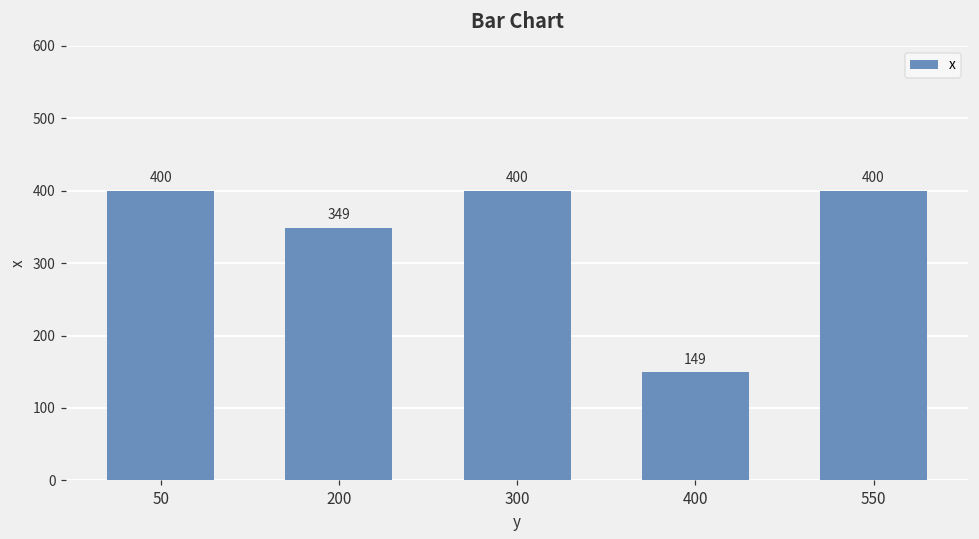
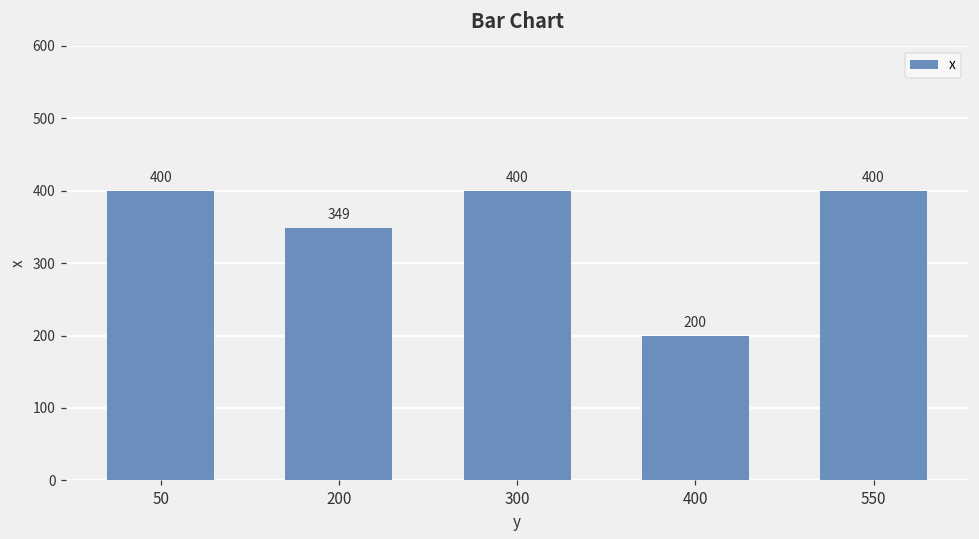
  {
    "50": 400,
    "200": 349,
    "300": 400,
-   "400": 149,
+   "400": 200,
    "550": 400
  }
